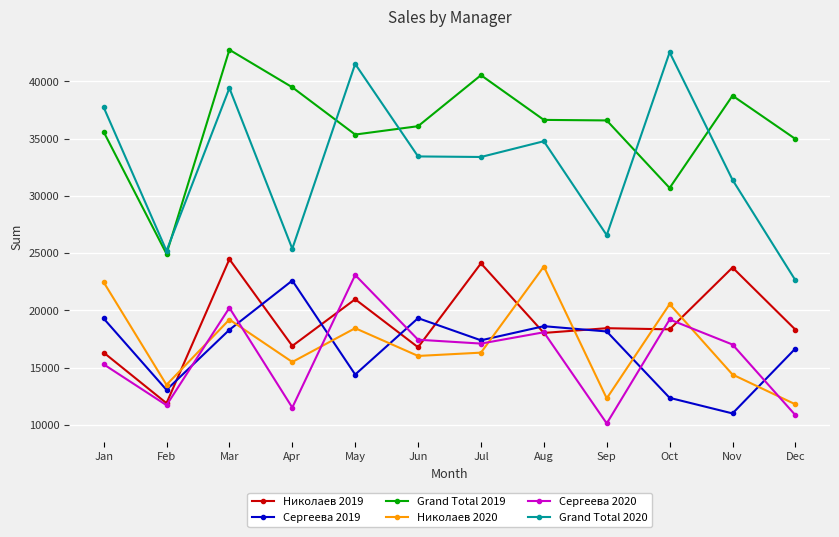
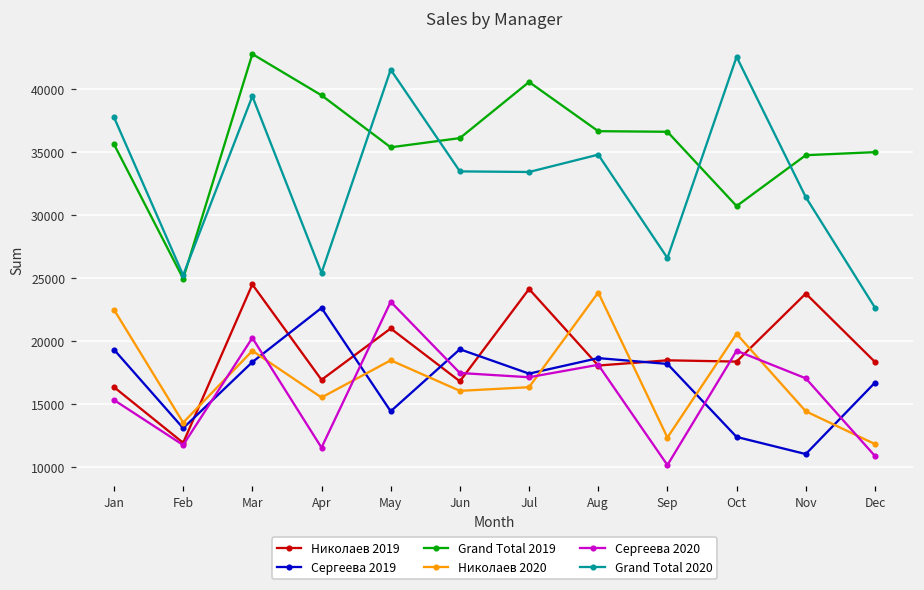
  {
    "Николаев 2019": {
      "Jan": 16300,
      "Mar": 24500,
      "Apr": 16900,
      "May": 21000,
      "Jun": 16800,
      "Jul": 24100,
      "Sep": 18400,
      "Oct": 18300,
      "Nov": 23700,
      "Dec": 18300
    },
    "Сергеева 2019": {
      "Jan": 19300,
      "Feb": 13000,
      "Mar": 18300,
      "Apr": 22600,
      "May": 14400,
      "Jun": 19300,
      "Jul": 17400,
      "Aug": 18600,
      "Sep": 18200,
      "Oct": 12400,
      "Nov": 11000,
      "Dec": 16700
    },
    "Grand Total 2019": {
      "Jan": 35600,
      "Feb": 24900,
      "Mar": 42800,
      "Apr": 39500,
      "May": 35400,
      "Jun": 36100,
      "Jul": 40500,
      "Aug": 36600,
      "Sep": 36600,
      "Oct": 30700,
-     "Nov": 38800,
+     "Nov": 34700,
      "Dec": 35000
    },
    "Николаев 2020": {
      "Jan": 22500,
      "Feb": 13500,
      "Mar": 19200,
      "Apr": 15500,
      "May": 18400,
      "Jun": 16000,
      "Jul": 16300,
      "Aug": 23800,
      "Sep": 12300,
      "Oct": 20500,
      "Nov": 14400,
      "Dec": 11800
    },
    "Сергеева 2020": {
      "Jan": 15300,
      "Mar": 20200,
      "Apr": 11500,
      "May": 23100,
      "Jun": 17400,
      "Jul": 17100,
      "Sep": 10100,
      "Oct": 19200,
      "Nov": 17000,
      "Dec": 10800
    },
    "Grand Total 2020": {
      "Jan": 37700,
      "Feb": 25200,
      "Mar": 39400,
      "Apr": 25400,
      "May": 41500,
      "Jun": 33400,
      "Jul": 33400,
      "Aug": 34800,
      "Sep": 26600,
      "Oct": 42500,
      "Nov": 31400,
      "Dec": 22600
    }
  }
